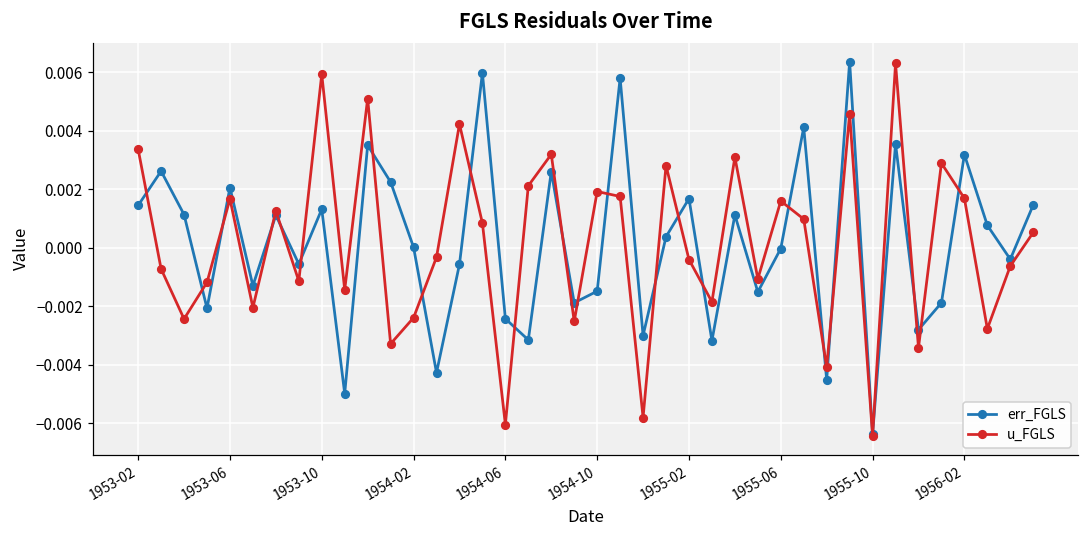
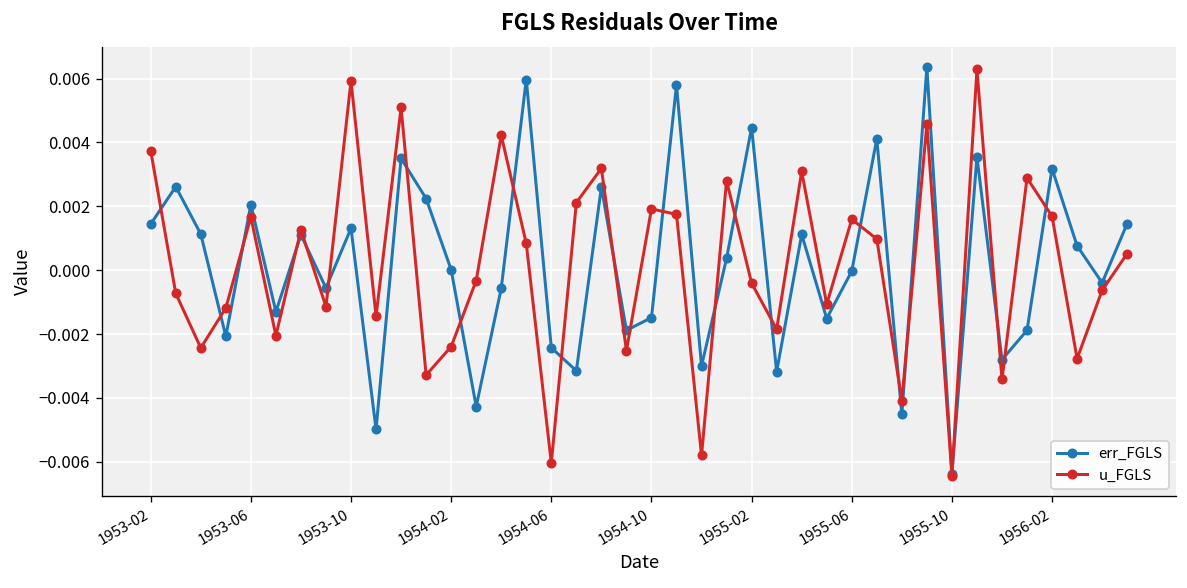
  {
    "err_FGLS": {
      "1953-02": 0.0014,
      "1953-06": 0.0021,
      "1953-10": 0.0013,
      "1954-02": 0.0000,
      "1954-06": -0.0024,
      "1954-10": -0.0015,
-     "1955-02": 0.0017,
+     "1955-02": 0.0045,
      "1955-06": 0.0000,
      "1956-02": 0.0032
    },
    "u_FGLS": {
-     "1953-02": 0.0034,
+     "1953-02": 0.0037,
      "1953-06": 0.0017,
      "1953-10": 0.0059,
      "1954-02": -0.0024,
      "1954-06": -0.0060,
      "1954-10": 0.0019,
      "1955-02": -0.0004,
      "1955-06": 0.0016,
      "1956-02": 0.0017
    }
  }
